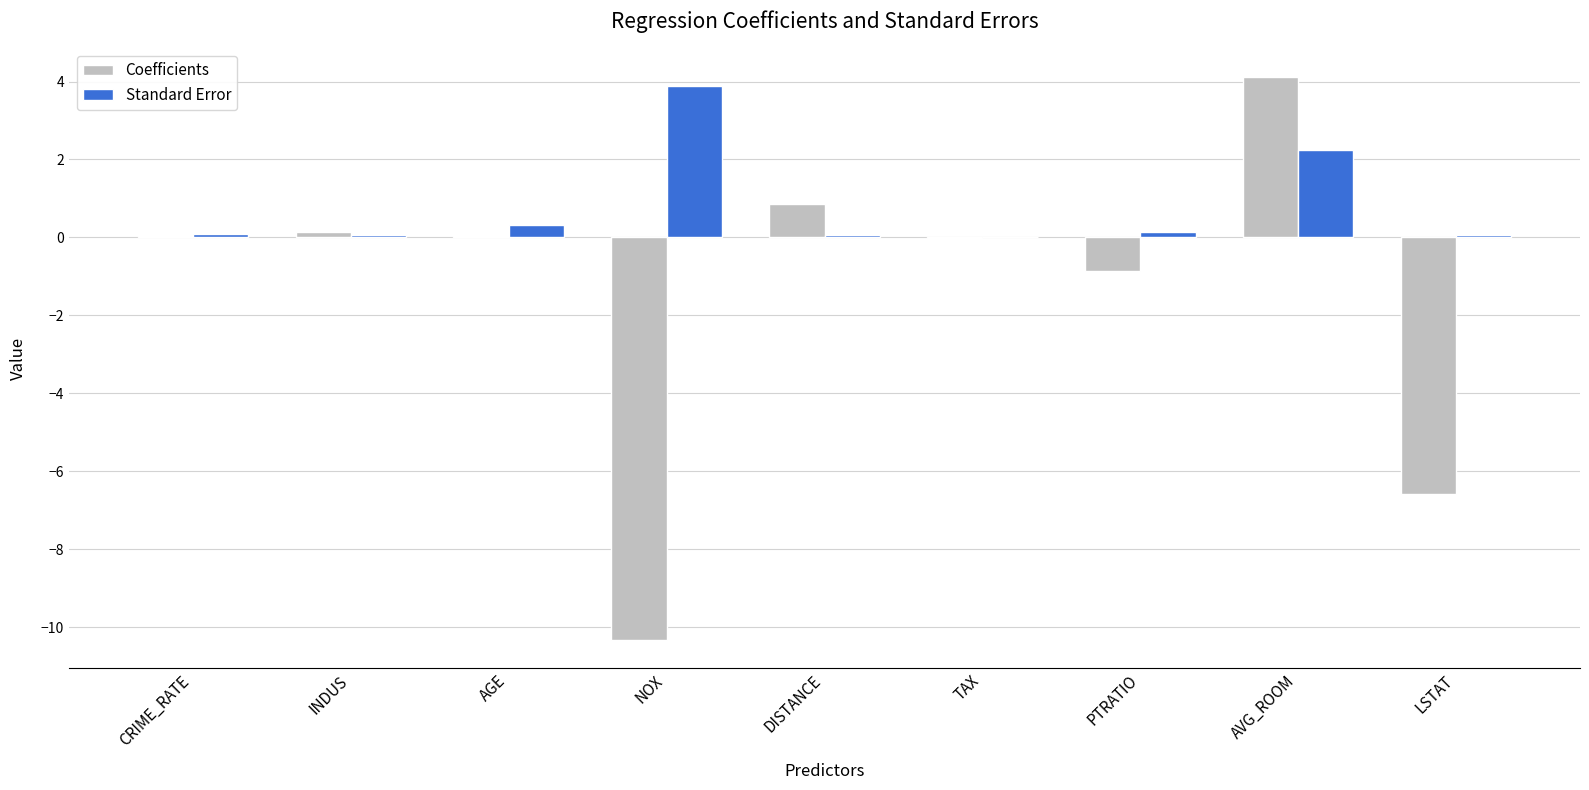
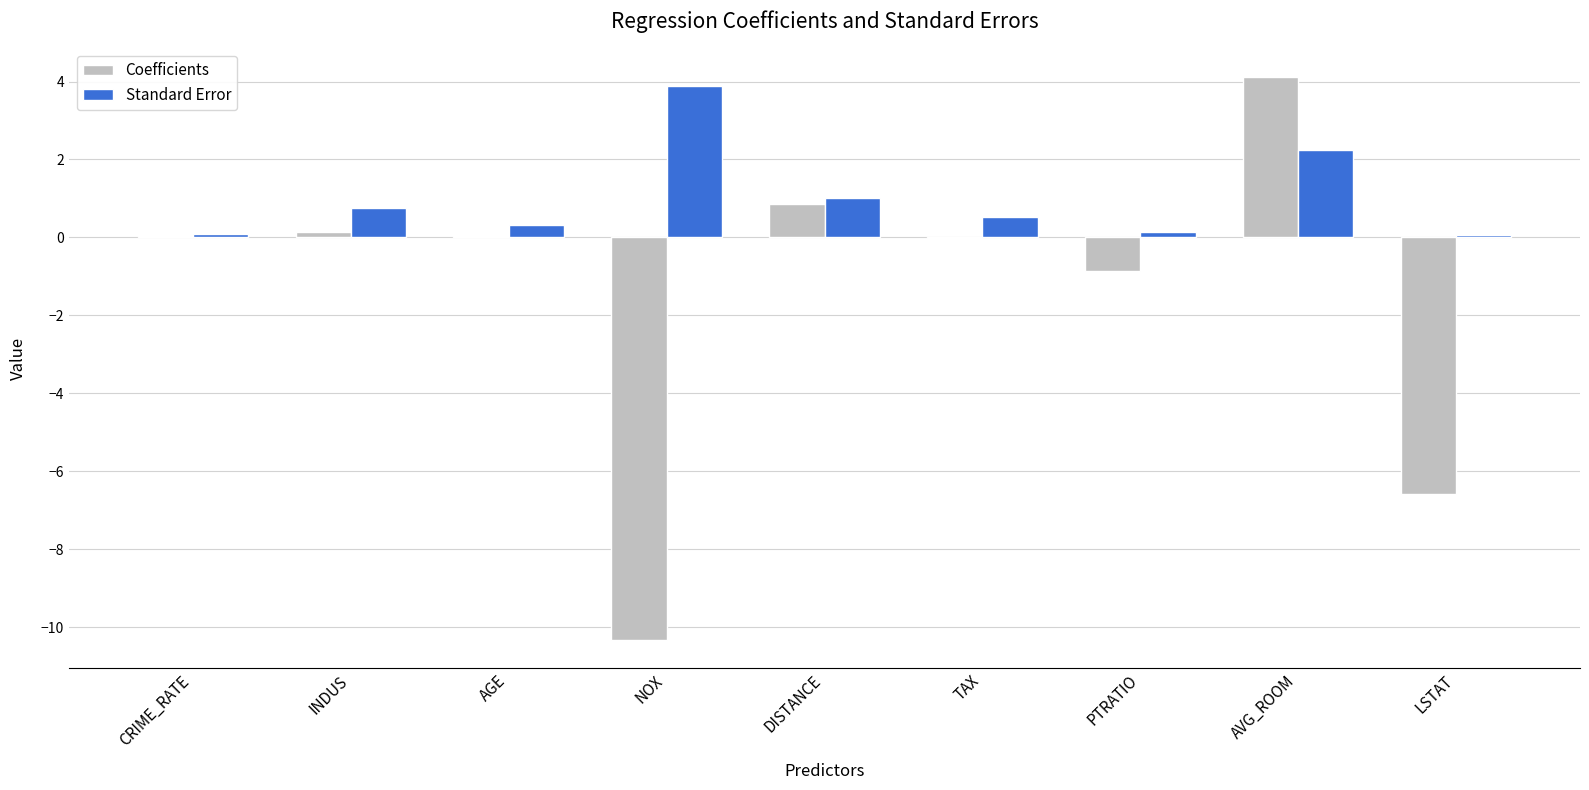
  {
    "Coefficients": {
      "INDUS": 0.1,
      "NOX": -10.3,
      "DISTANCE": 0.9,
      "PTRATIO": -0.9,
      "AVG_ROOM": 4.1,
      "LSTAT": -6.6
    },
    "Standard Error": {
      "CRIME_RATE": 0.1,
-     "INDUS": 0.1,
+     "INDUS": 0.8,
      "AGE": 0.3,
      "NOX": 3.9,
-     "DISTANCE": 0.1,
-     "TAX": 0.0,
+     "DISTANCE": 1.0,
+     "TAX": 0.5,
      "PTRATIO": 0.1,
      "AVG_ROOM": 2.3
    }
  }
